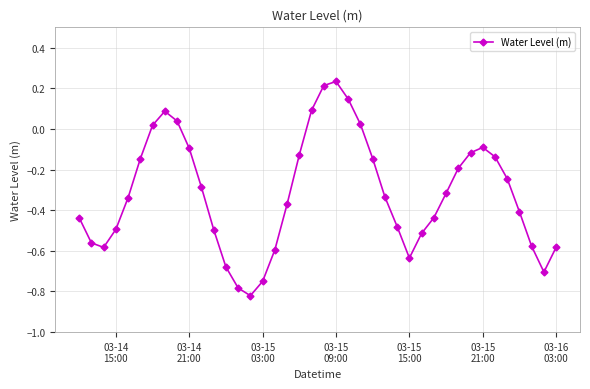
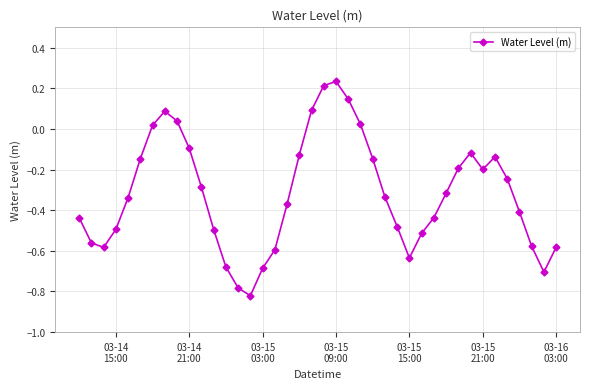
  {
    "03-14 15:00": -0.49,
    "03-14 21:00": -0.10,
-   "03-15 03:00": -0.75,
+   "03-15 03:00": -0.69,
    "03-15 09:00": 0.23,
    "03-15 15:00": -0.64,
-   "03-15 21:00": -0.09,
+   "03-15 21:00": -0.20,
    "03-16 03:00": -0.58
  }
